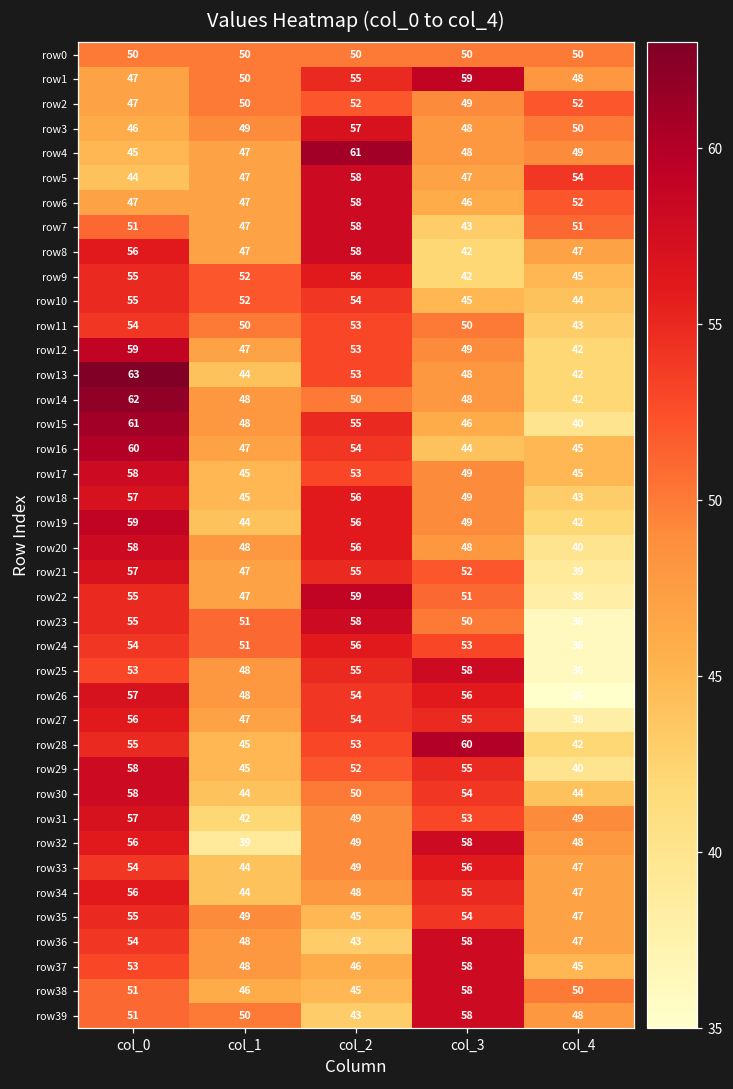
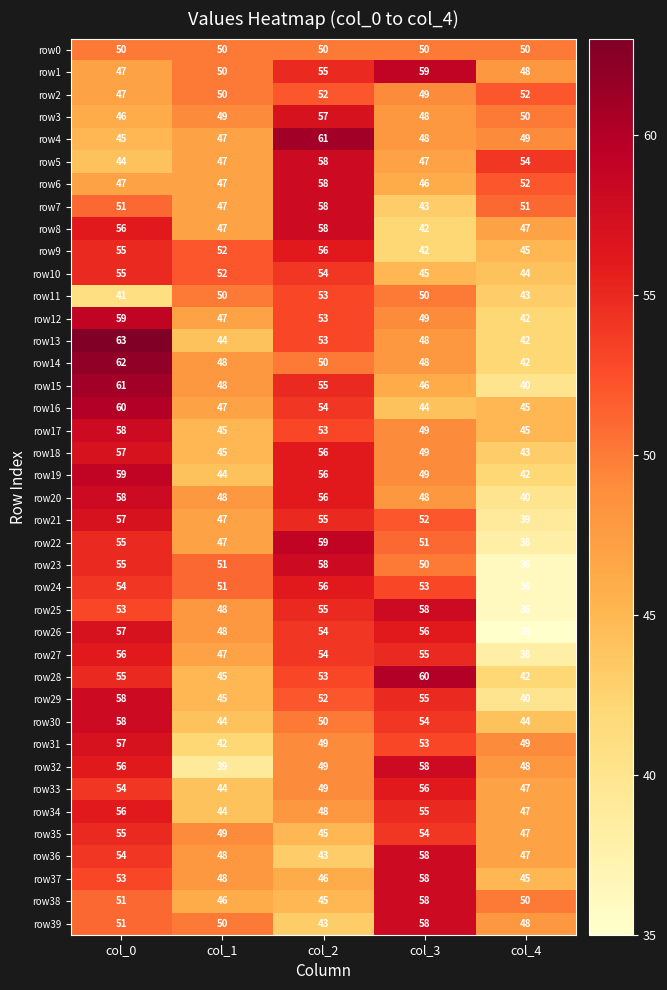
  {
    "row0": {
      "col_0": 50,
      "col_1": 50,
      "col_2": 50,
      "col_3": 50,
      "col_4": 50
    },
    "row1": {
      "col_0": 47,
      "col_1": 50,
      "col_2": 55,
      "col_3": 59,
      "col_4": 48
    },
    "row2": {
      "col_0": 47,
      "col_1": 50,
      "col_2": 52,
      "col_3": 49,
      "col_4": 52
    },
    "row3": {
      "col_0": 46,
      "col_1": 49,
      "col_2": 57,
      "col_3": 48,
      "col_4": 50
    },
    "row4": {
      "col_0": 45,
      "col_1": 47,
      "col_2": 61,
      "col_3": 48,
      "col_4": 49
    },
    "row5": {
      "col_0": 44,
      "col_1": 47,
      "col_2": 58,
      "col_3": 47,
      "col_4": 54
    },
    "row6": {
      "col_0": 47,
      "col_1": 47,
      "col_2": 58,
      "col_3": 46,
      "col_4": 52
    },
    "row7": {
      "col_0": 51,
      "col_1": 47,
      "col_2": 58,
      "col_3": 43,
      "col_4": 51
    },
    "row8": {
      "col_0": 56,
      "col_1": 47,
      "col_2": 58,
      "col_3": 42,
      "col_4": 47
    },
    "row9": {
      "col_0": 55,
      "col_1": 52,
      "col_2": 56,
      "col_3": 42,
      "col_4": 45
    },
    "row10": {
      "col_0": 55,
      "col_1": 52,
      "col_2": 54,
      "col_3": 45,
      "col_4": 44
    },
    "row11": {
-     "col_0": 54,
+     "col_0": 41,
      "col_1": 50,
      "col_2": 53,
      "col_3": 50,
      "col_4": 43
    },
    "row12": {
      "col_0": 59,
      "col_1": 47,
      "col_2": 53,
      "col_3": 49,
      "col_4": 42
    },
    "row13": {
      "col_0": 63,
      "col_1": 44,
      "col_2": 53,
      "col_3": 48,
      "col_4": 42
    },
    "row14": {
      "col_0": 62,
      "col_1": 48,
      "col_2": 50,
      "col_3": 48,
      "col_4": 42
    },
    "row15": {
      "col_0": 61,
      "col_1": 48,
      "col_2": 55,
      "col_3": 46,
      "col_4": 40
    },
    "row16": {
      "col_0": 60,
      "col_1": 47,
      "col_2": 54,
      "col_3": 44,
      "col_4": 45
    },
    "row17": {
      "col_0": 58,
      "col_1": 45,
      "col_2": 53,
      "col_3": 49,
      "col_4": 45
    },
    "row18": {
      "col_0": 57,
      "col_1": 45,
      "col_2": 56,
      "col_3": 49,
      "col_4": 43
    },
    "row19": {
      "col_0": 59,
      "col_1": 44,
      "col_2": 56,
      "col_3": 49,
      "col_4": 42
    },
    "row20": {
      "col_0": 58,
      "col_1": 48,
      "col_2": 56,
      "col_3": 48,
      "col_4": 40
    },
    "row21": {
      "col_0": 57,
      "col_1": 47,
      "col_2": 55,
      "col_3": 52,
      "col_4": 39
    },
    "row22": {
      "col_0": 55,
      "col_1": 47,
      "col_2": 59,
      "col_3": 51,
      "col_4": 38
    },
    "row23": {
      "col_0": 55,
      "col_1": 51,
      "col_2": 58,
      "col_3": 50,
      "col_4": 36
    },
    "row24": {
      "col_0": 54,
      "col_1": 51,
      "col_2": 56,
      "col_3": 53,
      "col_4": 36
    },
    "row25": {
      "col_0": 53,
      "col_1": 48,
      "col_2": 55,
      "col_3": 58,
      "col_4": 36
    },
    "row26": {
      "col_0": 57,
      "col_1": 48,
      "col_2": 54,
      "col_3": 56,
      "col_4": 35
    },
    "row27": {
      "col_0": 56,
      "col_1": 47,
      "col_2": 54,
      "col_3": 55,
      "col_4": 38
    },
    "row28": {
      "col_0": 55,
      "col_1": 45,
      "col_2": 53,
      "col_3": 60,
      "col_4": 42
    },
    "row29": {
      "col_0": 58,
      "col_1": 45,
      "col_2": 52,
      "col_3": 55,
      "col_4": 40
    },
    "row30": {
      "col_0": 58,
      "col_1": 44,
      "col_2": 50,
      "col_3": 54,
      "col_4": 44
    },
    "row31": {
      "col_0": 57,
      "col_1": 42,
      "col_2": 49,
      "col_3": 53,
      "col_4": 49
    },
    "row32": {
      "col_0": 56,
      "col_1": 39,
      "col_2": 49,
      "col_3": 58,
      "col_4": 48
    },
    "row33": {
      "col_0": 54,
      "col_1": 44,
      "col_2": 49,
      "col_3": 56,
      "col_4": 47
    },
    "row34": {
      "col_0": 56,
      "col_1": 44,
      "col_2": 48,
      "col_3": 55,
      "col_4": 47
    },
    "row35": {
      "col_0": 55,
      "col_1": 49,
      "col_2": 45,
      "col_3": 54,
      "col_4": 47
    },
    "row36": {
      "col_0": 54,
      "col_1": 48,
      "col_2": 43,
      "col_3": 58,
      "col_4": 47
    },
    "row37": {
      "col_0": 53,
      "col_1": 48,
      "col_2": 46,
      "col_3": 58,
      "col_4": 45
    },
    "row38": {
      "col_0": 51,
      "col_1": 46,
      "col_2": 45,
      "col_3": 58,
      "col_4": 50
    },
    "row39": {
      "col_0": 51,
      "col_1": 50,
      "col_2": 43,
      "col_3": 58,
      "col_4": 48
    }
  }
